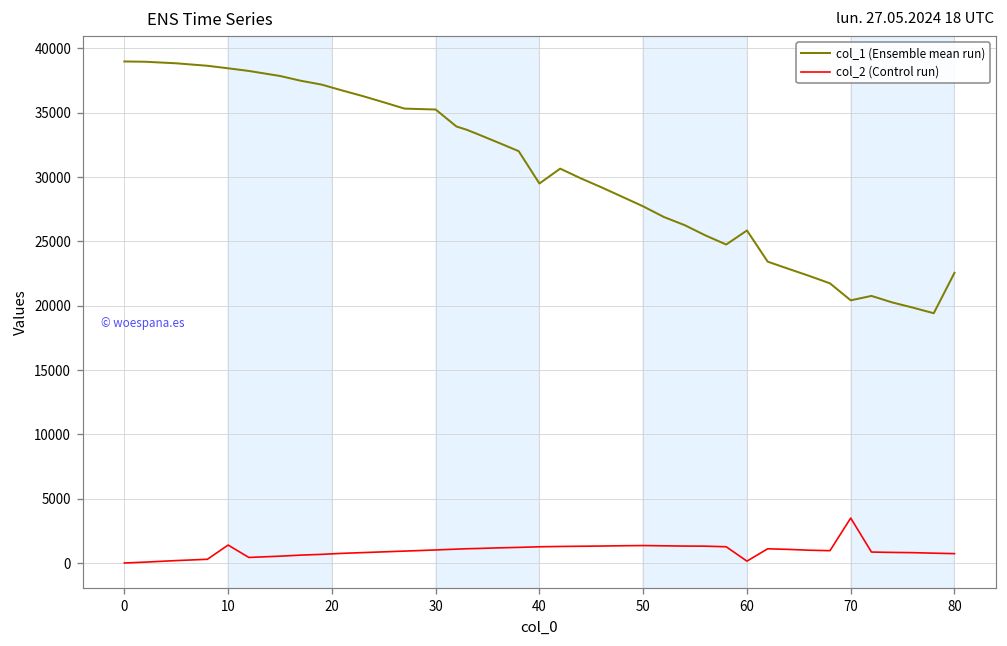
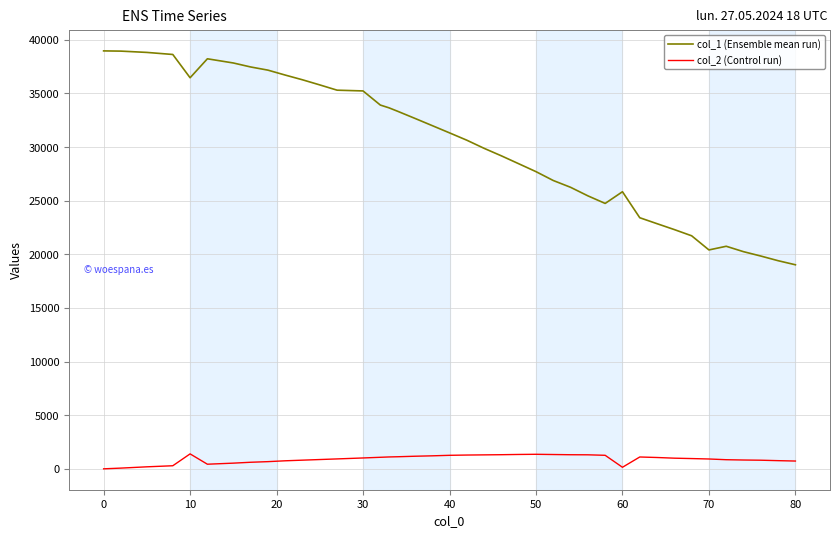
  {
    "col_1 (Ensemble mean run)": {
      "0": 39000,
-     "10": 38400,
+     "10": 36500,
      "30": 35200,
-     "40": 29500,
+     "40": 31300,
      "50": 27700,
      "60": 25800,
      "70": 20400,
-     "80": 22500
+     "80": 19000
    },
    "col_2 (Control run)": {
      "0": 0,
      "10": 1400,
      "30": 1000,
      "40": 1300,
      "50": 1400,
      "60": 100,
-     "70": 3500,
+     "70": 900,
      "80": 700
    }
  }
